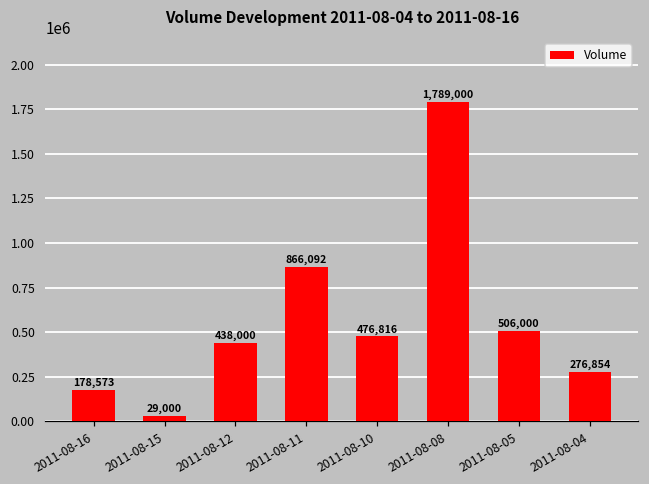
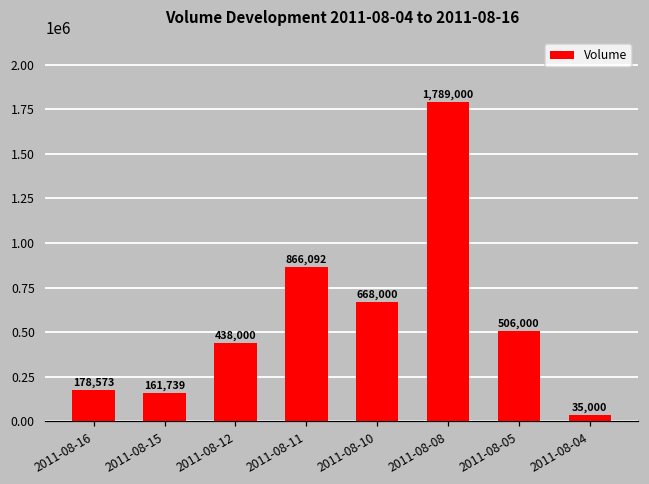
  {
    "2011-08-16": "178,573",
-   "2011-08-15": "29,000",
+   "2011-08-15": "161,739",
    "2011-08-12": "438,000",
    "2011-08-11": "866,092",
-   "2011-08-10": "476,816",
+   "2011-08-10": "668,000",
    "2011-08-08": "1,789,000",
    "2011-08-05": "506,000",
-   "2011-08-04": "276,854"
+   "2011-08-04": "35,000"
  }
